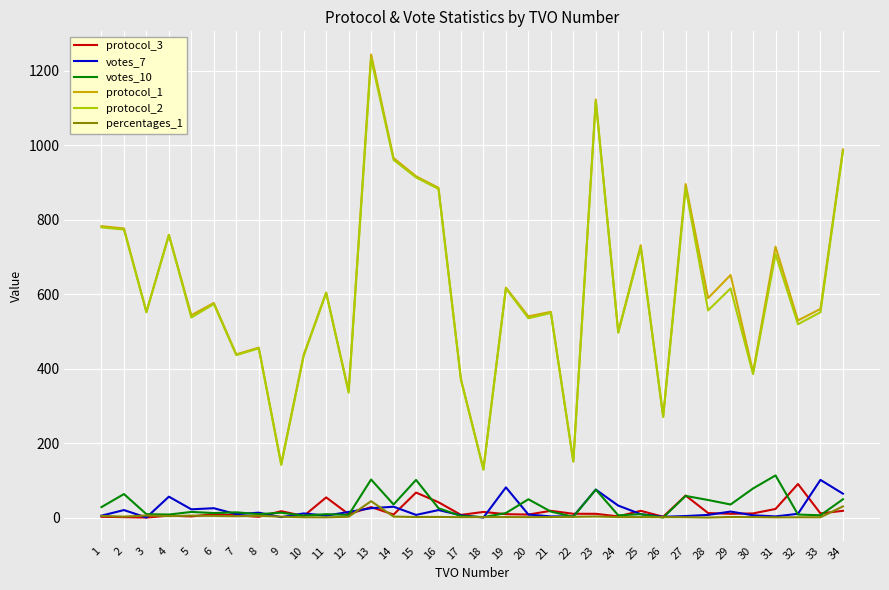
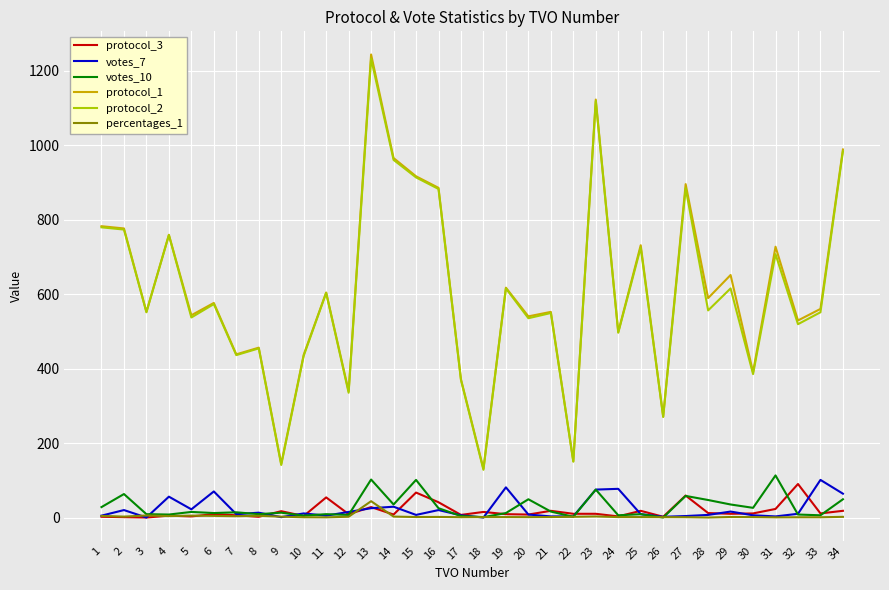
  {
    "protocol_3": {
      "11": 50,
      "15": 70,
      "16": 40,
      "18": 20,
      "22": 10,
      "23": 10,
      "25": 20,
      "31": 20,
      "32": 90,
      "34": 20
    },
    "votes_7": {
      "2": 20,
      "4": 60,
      "5": 20,
-     "6": 30,
+     "6": 70,
      "19": 80,
-     "24": 30,
+     "24": 80,
      "33": 100,
      "34": 60
    },
    "votes_10": {
      "1": 30,
      "2": 60,
      "5": 20,
      "13": 100,
      "15": 100,
      "20": 50,
      "28": 50,
      "29": 40,
-     "30": 80,
+     "30": 30,
      "31": 110,
      "34": 50
    },
    "percentages_1": {
      "13": 40,
      "16": 0,
      "19": 0,
      "20": 0,
      "23": 0,
      "25": 0,
      "28": 0,
      "29": 0,
      "32": 0,
-     "34": 30
+     "34": 0
    }
  }
